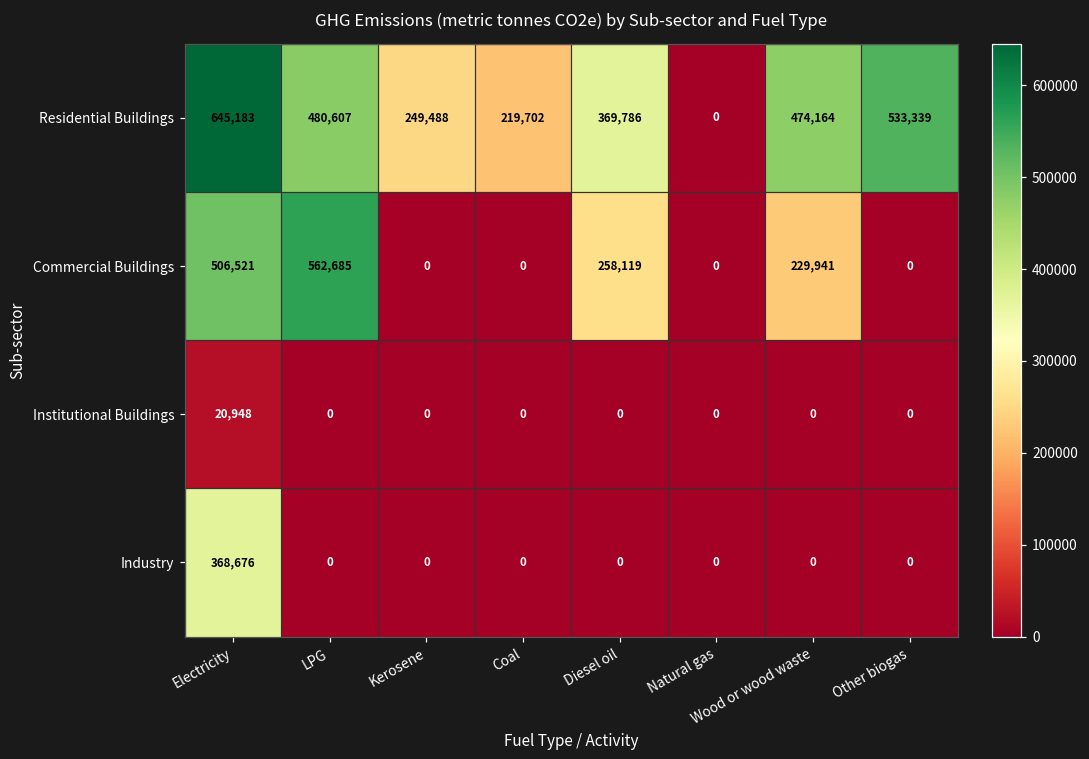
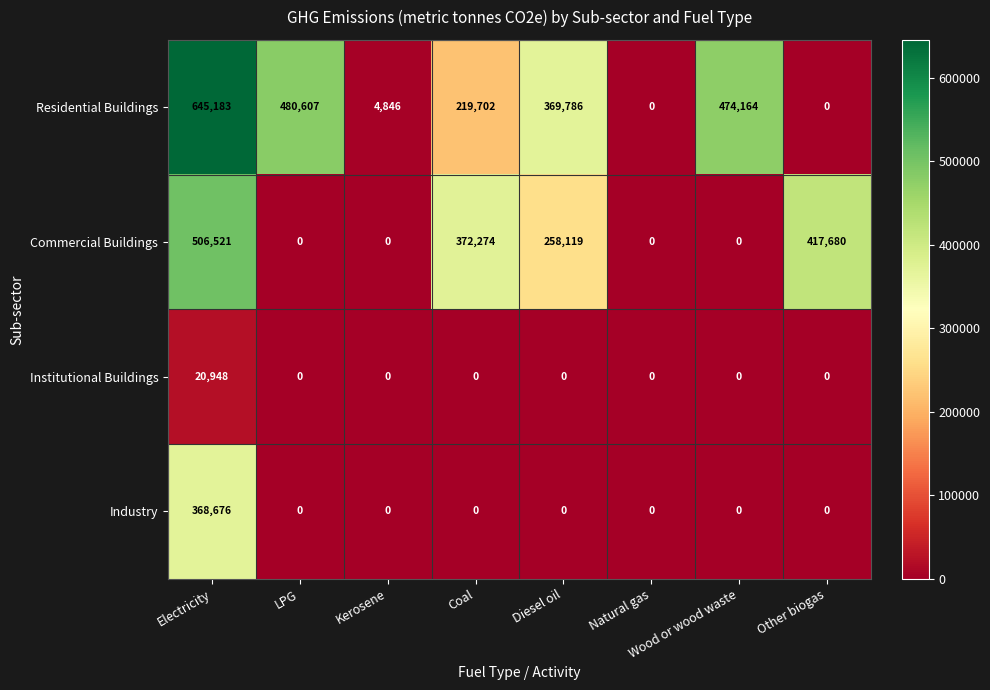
  {
    "Residential Buildings": {
      "Electricity": "645,183",
      "LPG": "480,607",
-     "Kerosene": "249,488",
+     "Kerosene": "4,846",
      "Coal": "219,702",
      "Diesel oil": "369,786",
      "Natural gas": "0",
      "Wood or wood waste": "474,164",
-     "Other biogas": "533,339"
+     "Other biogas": "0"
    },
    "Commercial Buildings": {
      "Electricity": "506,521",
-     "LPG": "562,685",
+     "LPG": "0",
      "Kerosene": "0",
-     "Coal": "0",
+     "Coal": "372,274",
      "Diesel oil": "258,119",
      "Natural gas": "0",
-     "Wood or wood waste": "229,941",
-     "Other biogas": "0"
+     "Wood or wood waste": "0",
+     "Other biogas": "417,680"
    },
    "Institutional Buildings": {
      "Electricity": "20,948",
      "LPG": "0",
      "Kerosene": "0",
      "Coal": "0",
      "Diesel oil": "0",
      "Natural gas": "0",
      "Wood or wood waste": "0",
      "Other biogas": "0"
    },
    "Industry": {
      "Electricity": "368,676",
      "LPG": "0",
      "Kerosene": "0",
      "Coal": "0",
      "Diesel oil": "0",
      "Natural gas": "0",
      "Wood or wood waste": "0",
      "Other biogas": "0"
    }
  }
